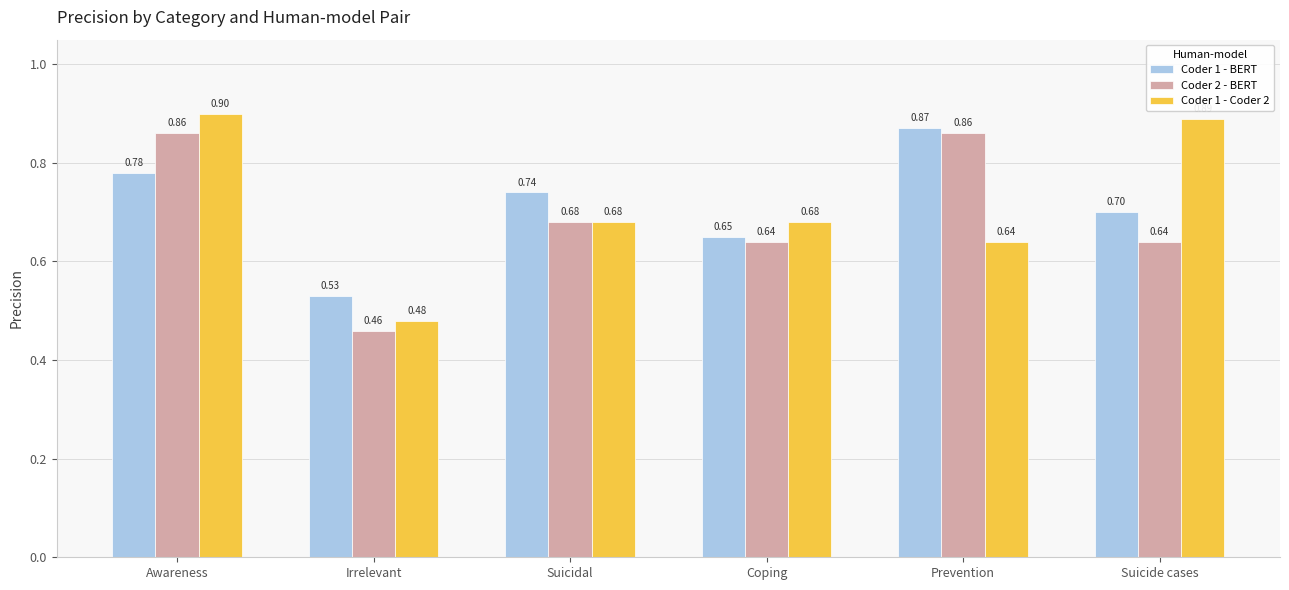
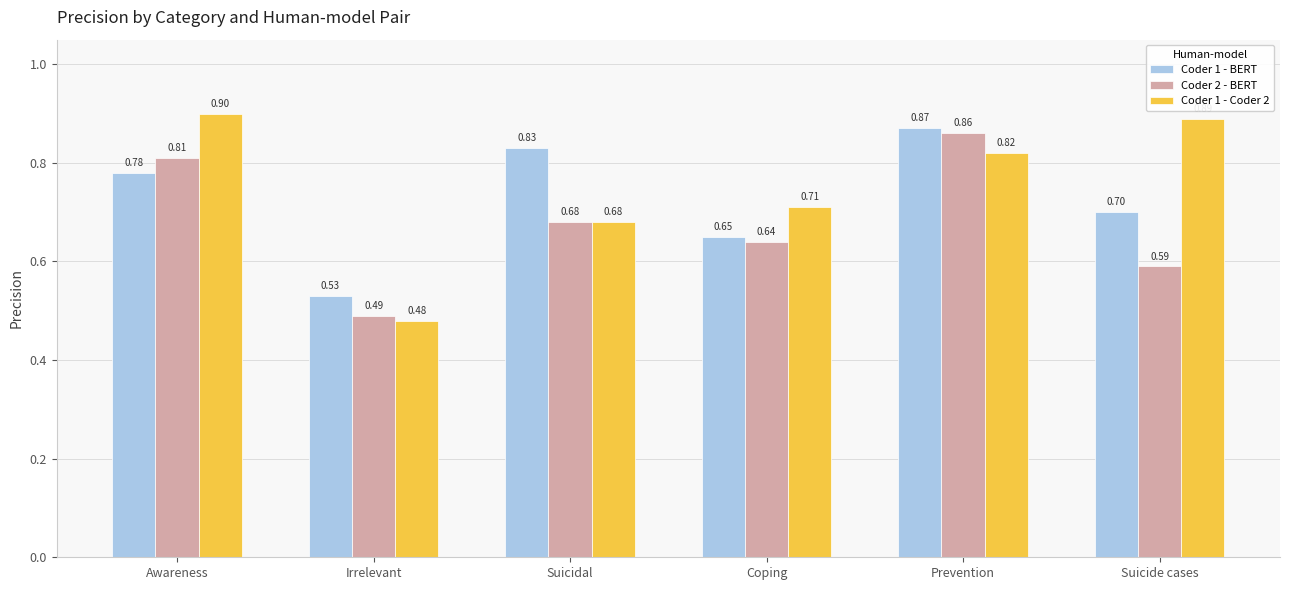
  {
    "Coder 1 - BERT": {
      "Awareness": 0.78,
      "Irrelevant": 0.53,
-     "Suicidal": 0.74,
+     "Suicidal": 0.83,
      "Coping": 0.65,
      "Prevention": 0.87,
      "Suicide cases": 0.70
    },
    "Coder 2 - BERT": {
-     "Awareness": 0.86,
-     "Irrelevant": 0.46,
+     "Awareness": 0.81,
+     "Irrelevant": 0.49,
      "Suicidal": 0.68,
      "Coping": 0.64,
      "Prevention": 0.86,
-     "Suicide cases": 0.64
+     "Suicide cases": 0.59
    },
    "Coder 1 - Coder 2": {
      "Awareness": 0.90,
      "Irrelevant": 0.48,
      "Suicidal": 0.68,
-     "Coping": 0.68,
-     "Prevention": 0.64
+     "Coping": 0.71,
+     "Prevention": 0.82
    }
  }
